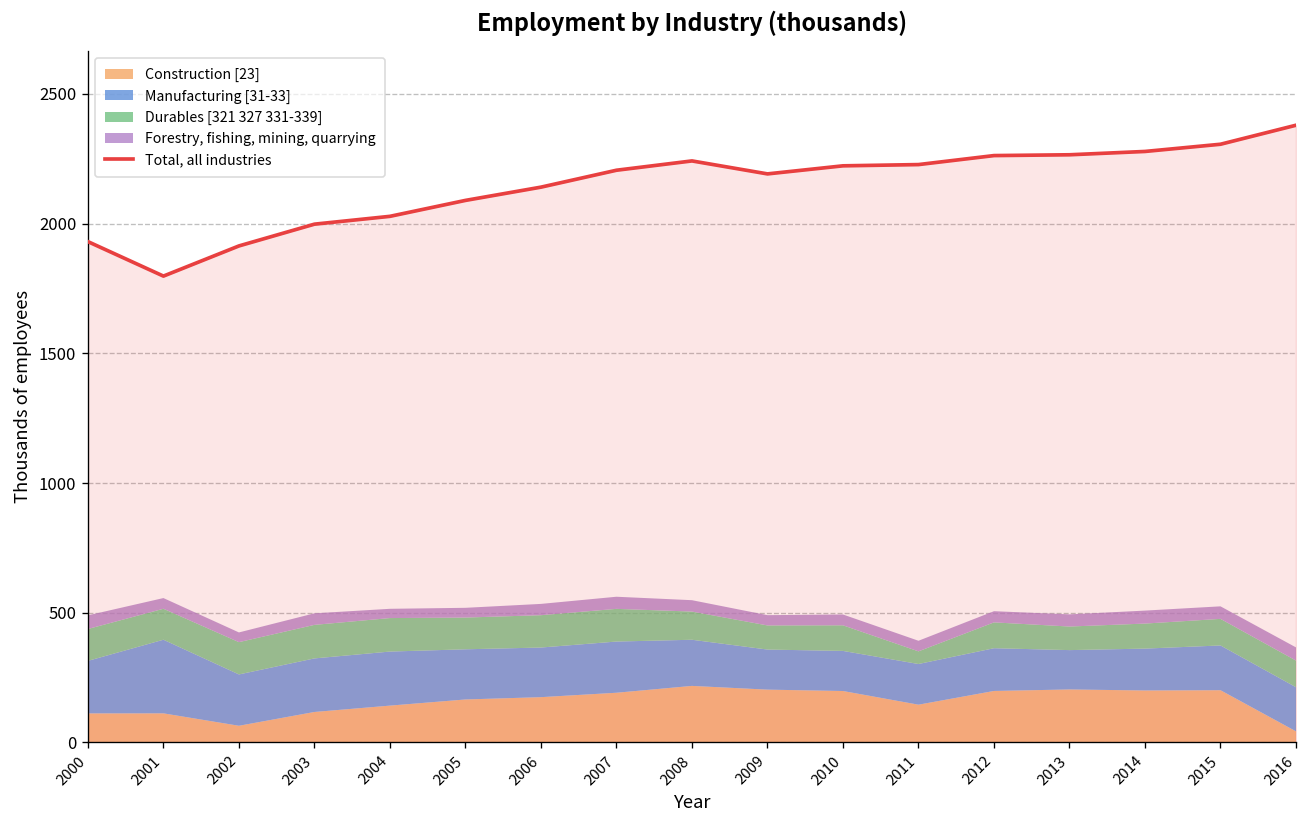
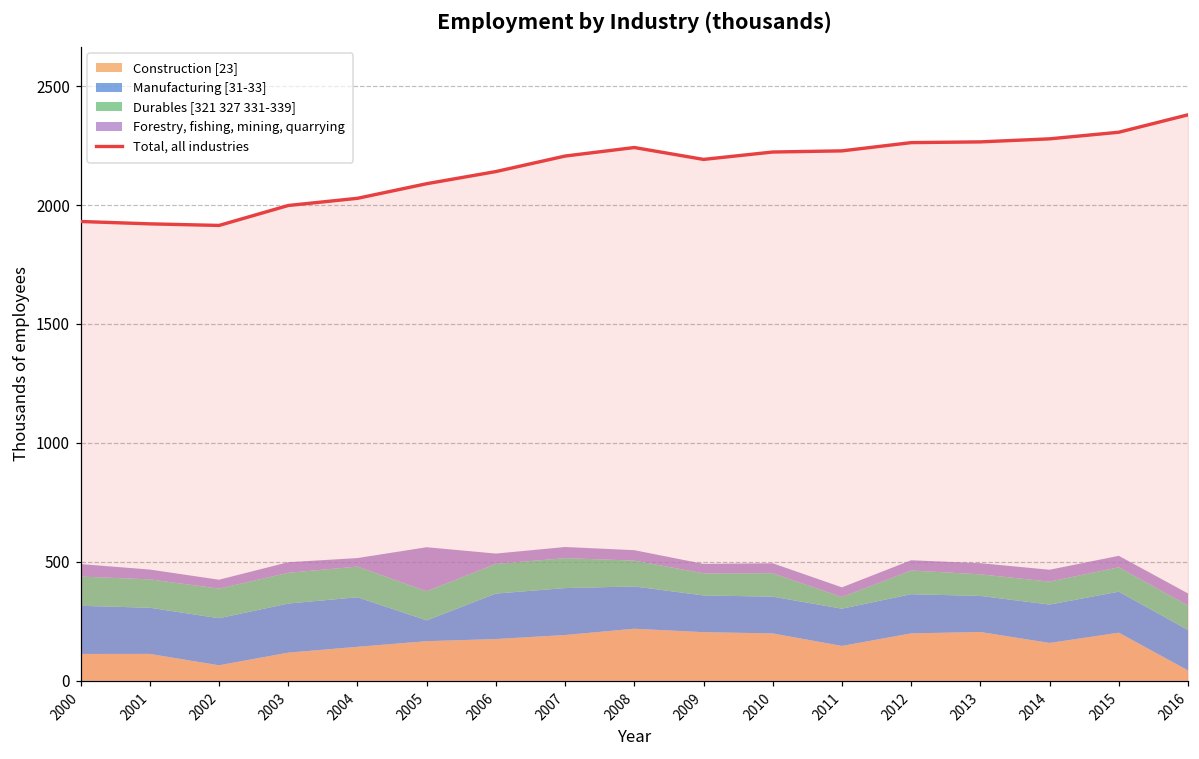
  {
    "Total, all industries": {
      "2000": 1930,
-     "2001": 1800,
+     "2001": 1920,
      "2002": 1910,
      "2003": 2000,
      "2004": 2030,
      "2005": 2090,
      "2006": 2140,
      "2007": 2210,
      "2008": 2240,
      "2009": 2190,
      "2010": 2220,
      "2011": 2230,
      "2012": 2260,
      "2013": 2270,
      "2014": 2280,
      "2015": 2310,
      "2016": 2380
    },
    "Construction [23]": {
      "2000": 110,
      "2001": 110,
      "2002": 60,
      "2003": 120,
      "2004": 140,
      "2005": 170,
      "2006": 170,
      "2007": 190,
      "2008": 220,
      "2009": 200,
      "2010": 200,
      "2011": 150,
      "2012": 200,
      "2013": 200,
-     "2014": 200,
+     "2014": 160,
      "2015": 200,
      "2016": 40
    },
    "Manufacturing [31-33]": {
      "2000": 200,
-     "2001": 280,
+     "2001": 190,
      "2002": 200,
      "2003": 210,
      "2004": 210,
-     "2005": 190,
+     "2005": 90,
      "2006": 190,
      "2007": 200,
      "2008": 180,
      "2009": 150,
      "2010": 150,
      "2011": 160,
      "2012": 160,
      "2013": 150,
      "2014": 160,
      "2015": 170,
      "2016": 170
    },
    "Durables [321 327 331-339]": {
      "2000": 120,
      "2001": 120,
      "2002": 120,
      "2003": 130,
      "2004": 130,
      "2005": 120,
      "2006": 120,
      "2007": 130,
      "2008": 110,
      "2009": 90,
      "2010": 100,
      "2011": 50,
      "2012": 100,
      "2013": 90,
      "2014": 100,
      "2015": 100,
      "2016": 100
    },
    "Forestry, fishing, mining, quarrying": {
      "2000": 50,
      "2001": 40,
      "2002": 40,
      "2003": 40,
      "2004": 40,
-     "2005": 40,
+     "2005": 190,
      "2006": 40,
      "2007": 50,
      "2008": 40,
      "2009": 40,
      "2010": 40,
      "2011": 40,
      "2012": 40,
      "2013": 50,
      "2014": 50,
      "2015": 50,
      "2016": 50
    }
  }
